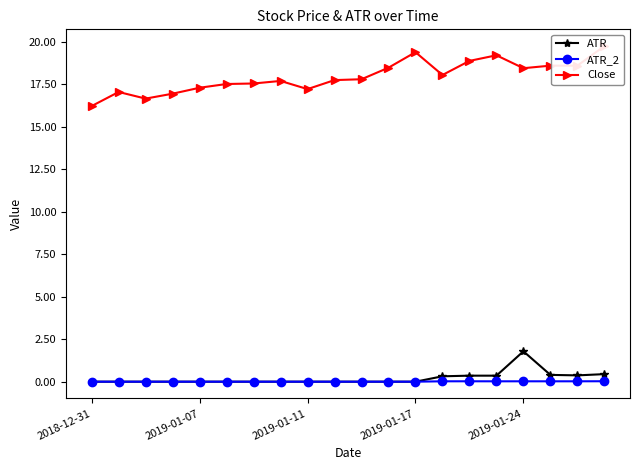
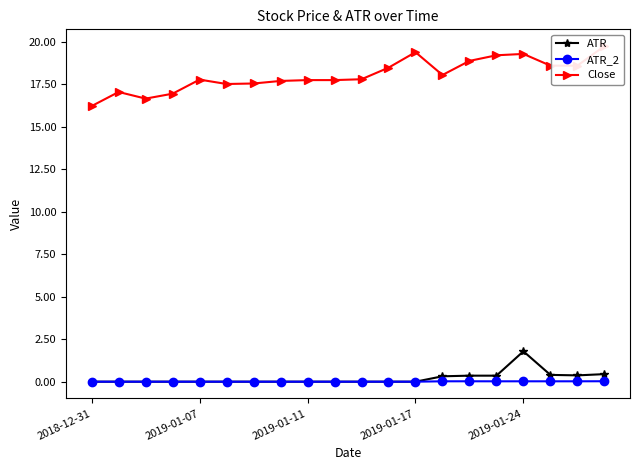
  {
    "ATR": {
      "2019-01-24": 1.8
    },
    "ATR_2": {
      "2019-01-24": 0.0
    },
    "Close": {
      "2018-12-31": 16.2,
-     "2019-01-07": 17.3,
-     "2019-01-11": 17.2,
+     "2019-01-07": 17.8,
+     "2019-01-11": 17.8,
      "2019-01-17": 19.4,
-     "2019-01-24": 18.5
+     "2019-01-24": 19.3
    }
  }
